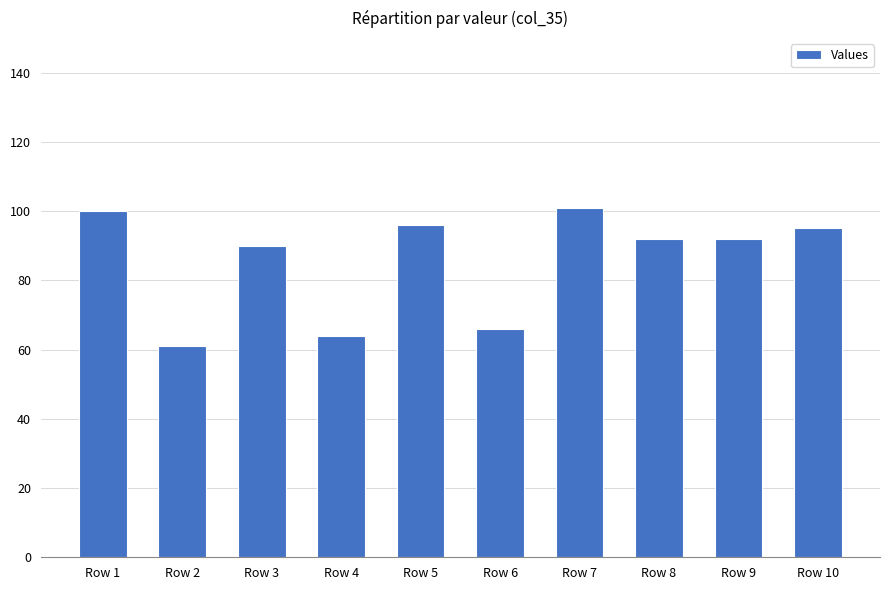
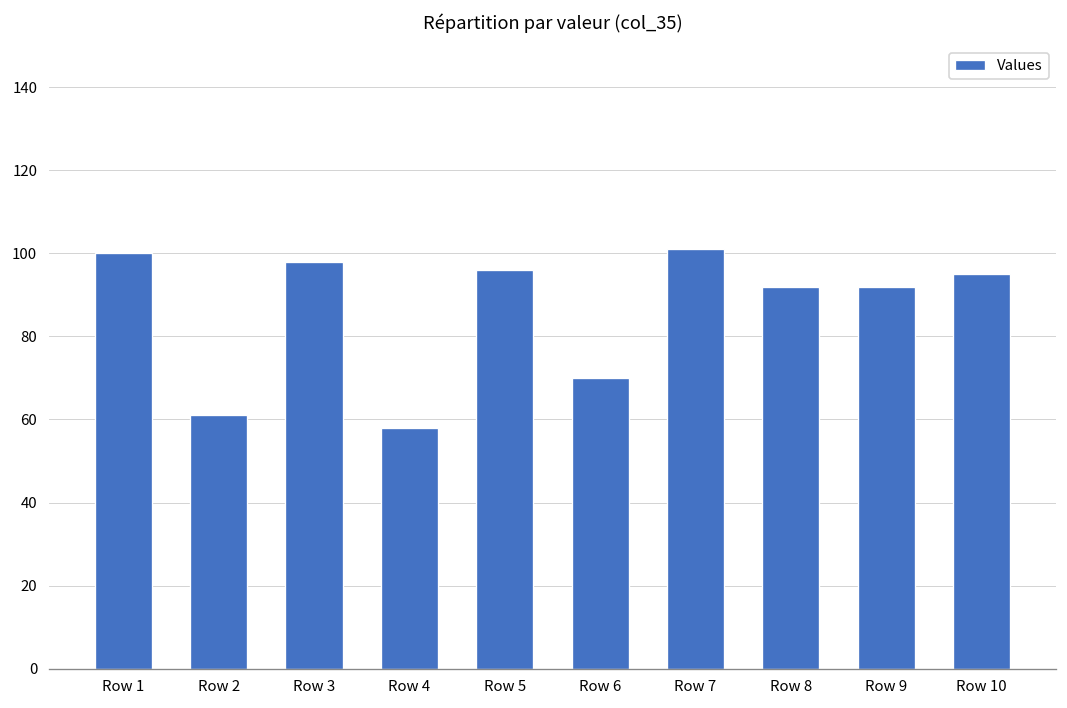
  {
    "Row 1": 100,
    "Row 2": 61,
-   "Row 3": 90,
-   "Row 4": 64,
+   "Row 3": 98,
+   "Row 4": 58,
    "Row 5": 96,
-   "Row 6": 66,
+   "Row 6": 70,
    "Row 7": 101,
    "Row 8": 92,
    "Row 9": 92,
    "Row 10": 95
  }
